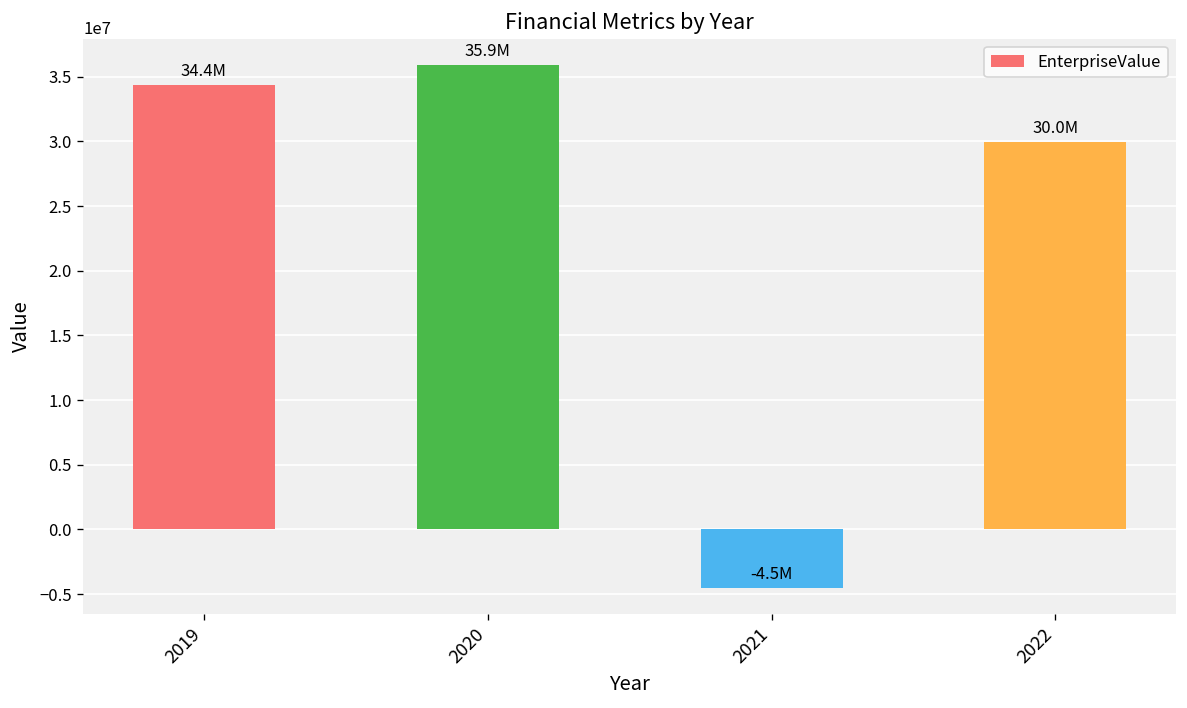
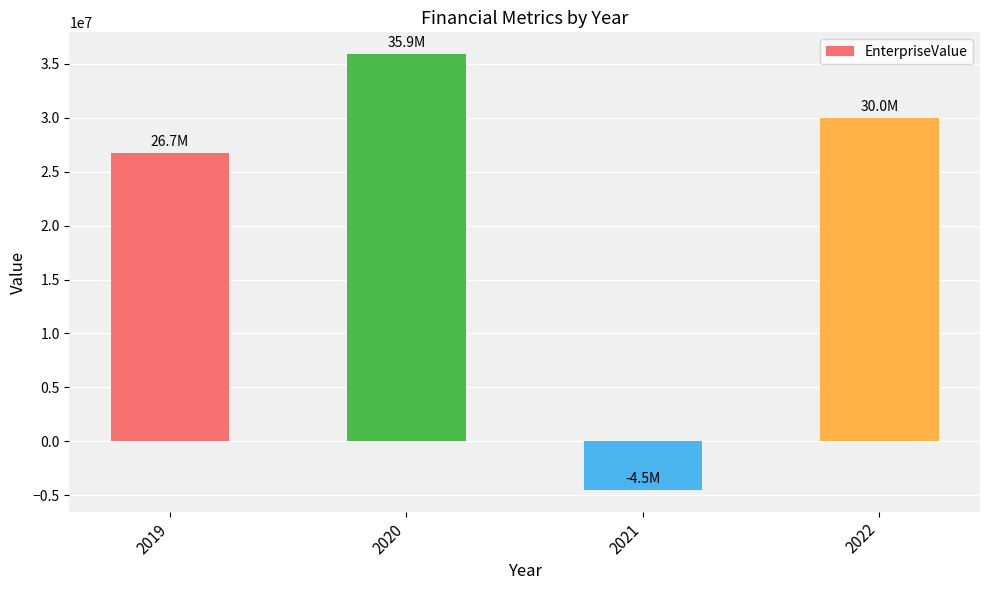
  {
-   "2019": "34.4M",
+   "2019": "26.7M",
    "2020": "35.9M",
    "2021": "-4.5M",
    "2022": "30.0M"
  }
